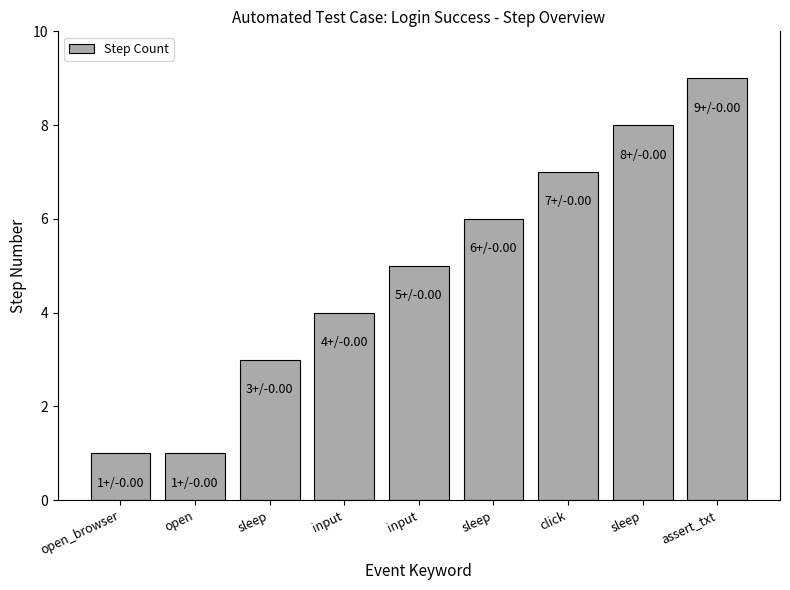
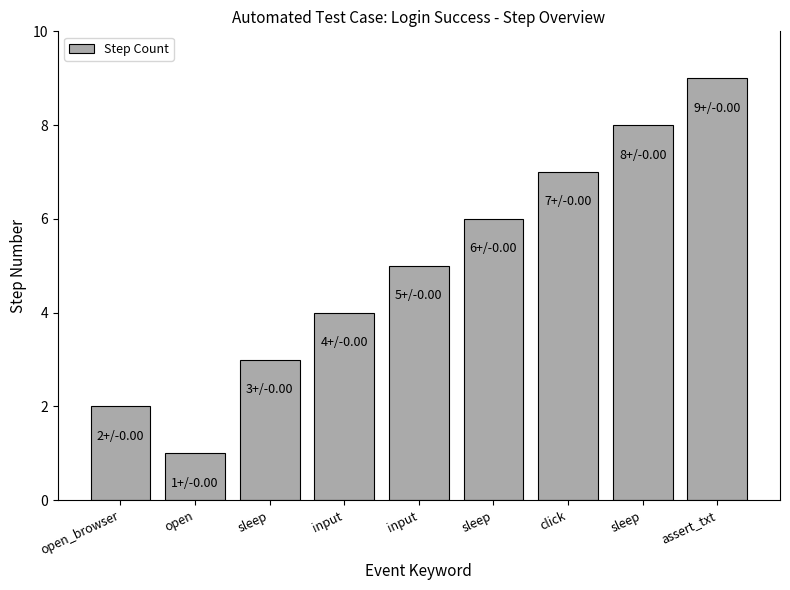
  {
-   "open_browser": "1+/",
+   "open_browser": "2+/",
    "open": "1+/",
    "click": "7+/",
    "assert_txt": "9+/"
  }
